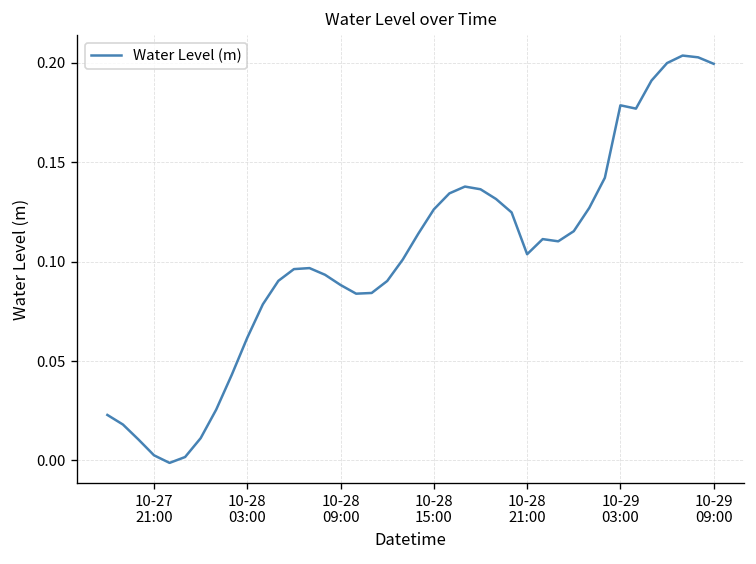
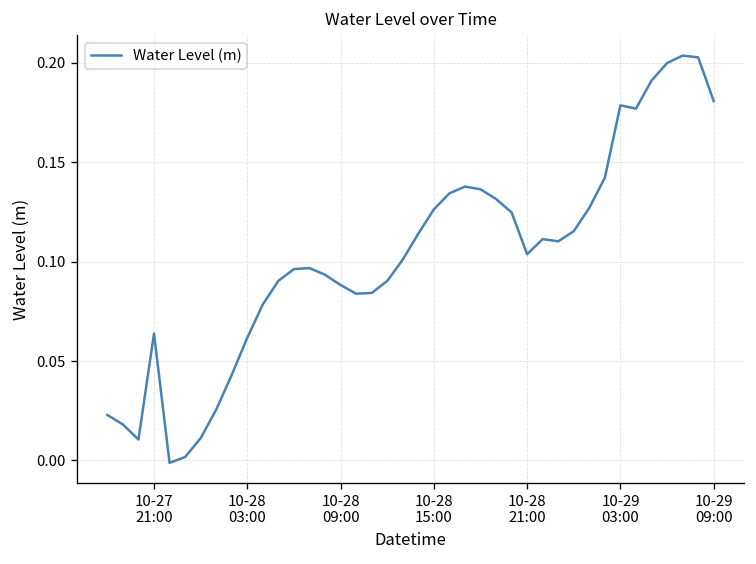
  {
-   "10-27 21:00": 0.003,
+   "10-27 21:00": 0.064,
    "10-28 03:00": 0.062,
    "10-28 09:00": 0.088,
    "10-28 15:00": 0.126,
    "10-28 21:00": 0.104,
    "10-29 03:00": 0.179,
-   "10-29 09:00": 0.199
+   "10-29 09:00": 0.181
  }
